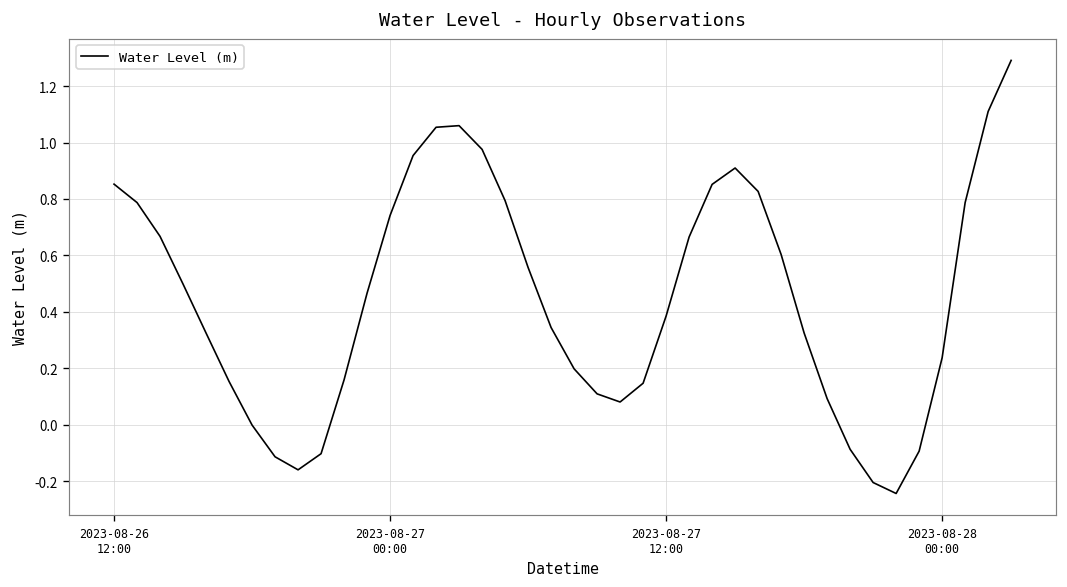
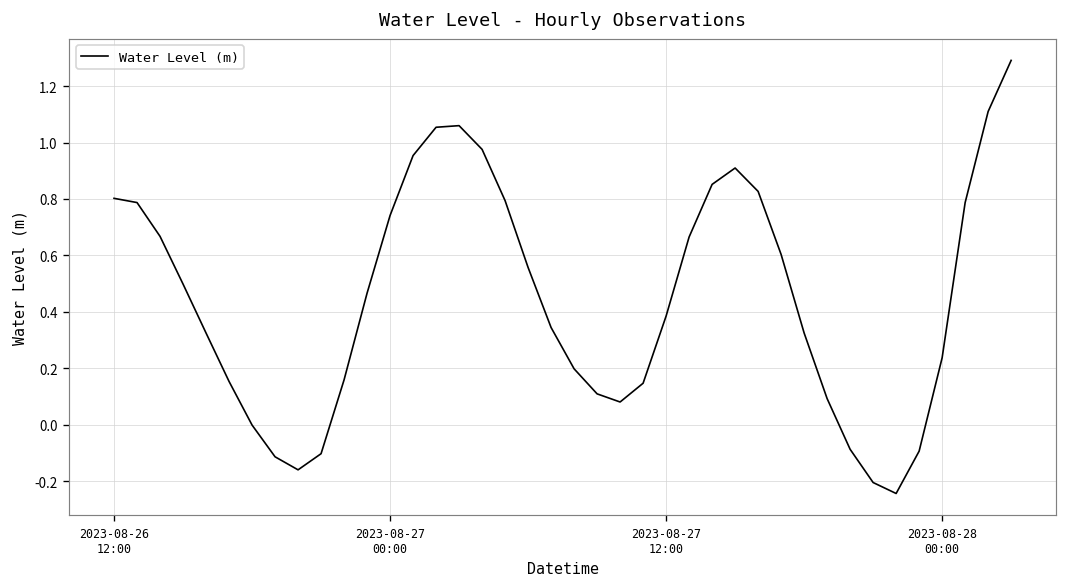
  {
-   "2023-08-26 12:00": 0.85,
+   "2023-08-26 12:00": 0.80,
    "2023-08-27 00:00": 0.74,
    "2023-08-27 12:00": 0.38,
    "2023-08-28 00:00": 0.24
  }
